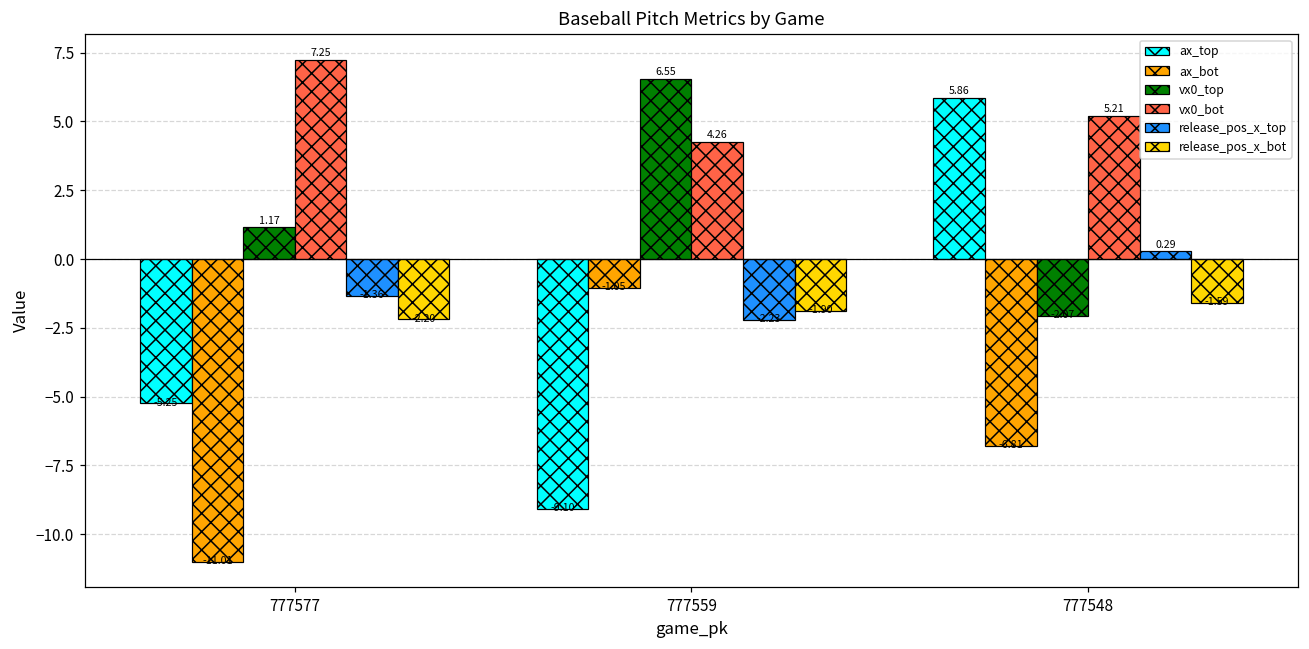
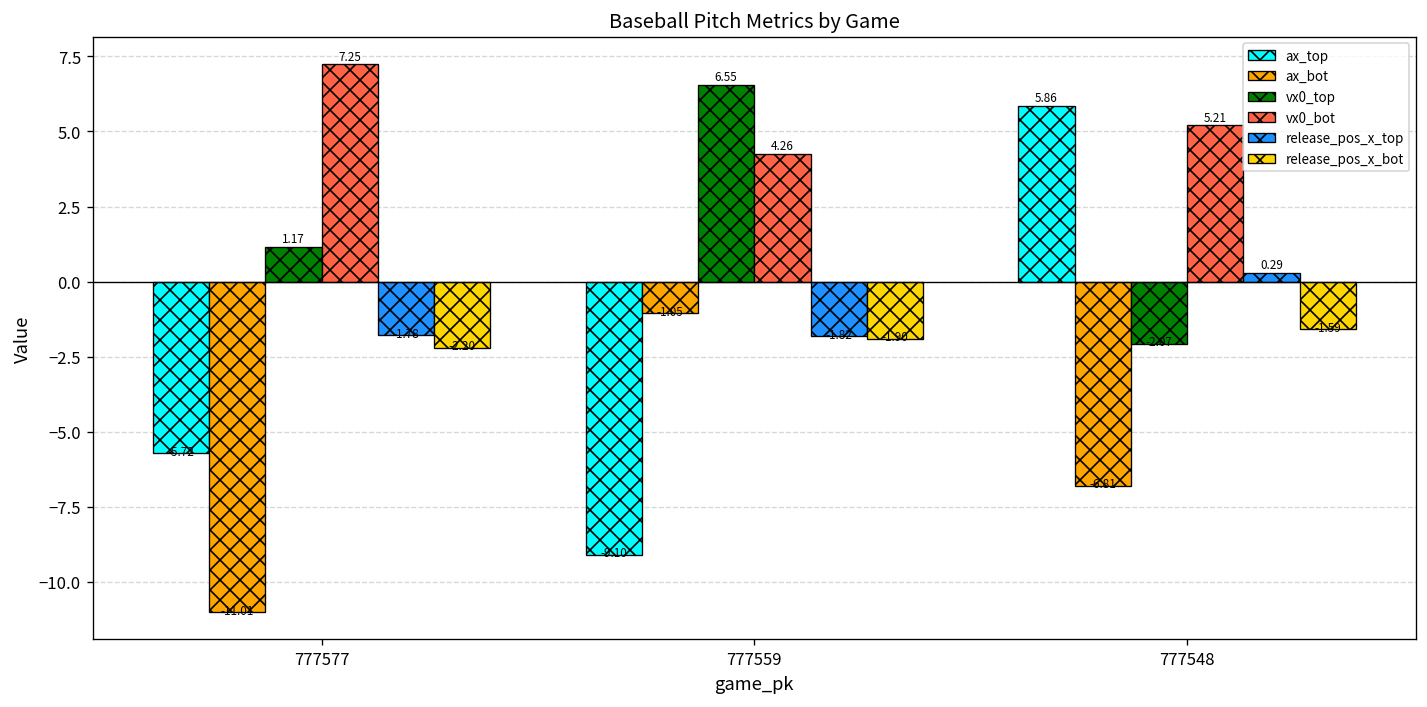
  {
    "ax_top": {
-     "777577": -5.25,
+     "777577": -5.72,
      "777559": -9.10,
      "777548": 5.86
    },
    "vx0_top": {
      "777577": 1.17,
      "777559": 6.55,
      "777548": -2.07
    },
    "vx0_bot": {
      "777577": 7.25,
      "777559": 4.26,
      "777548": 5.21
    },
    "release_pos_x_top": {
-     "777577": -1.36,
-     "777559": -2.23,
+     "777577": -1.78,
+     "777559": -1.82,
      "777548": 0.29
    }
  }
